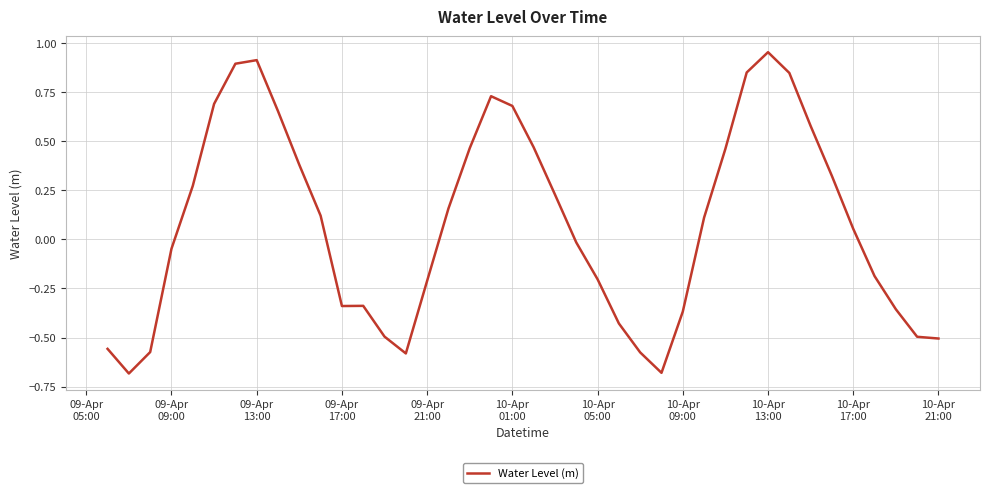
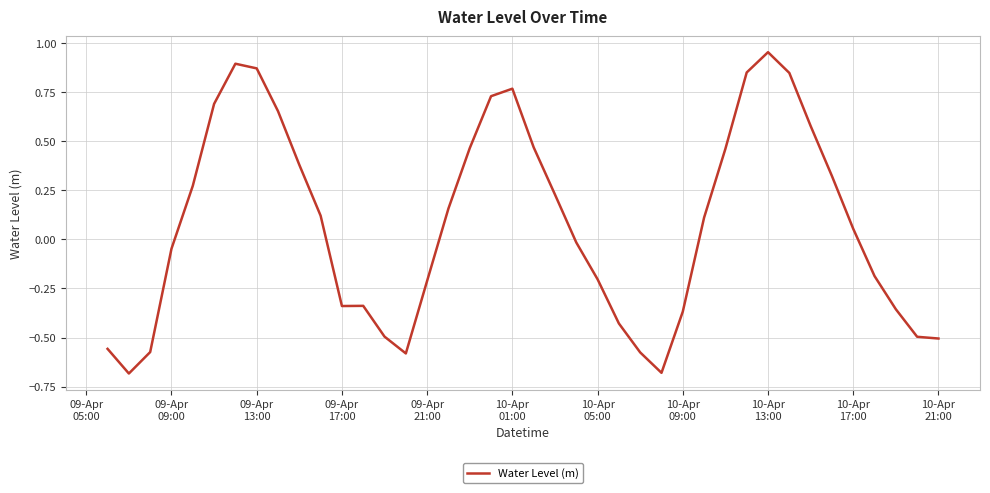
  {
    "09-Apr 09:00": -0.05,
-   "09-Apr 13:00": 0.91,
+   "09-Apr 13:00": 0.87,
    "09-Apr 17:00": -0.34,
    "09-Apr 21:00": -0.21,
-   "10-Apr 01:00": 0.68,
+   "10-Apr 01:00": 0.77,
    "10-Apr 05:00": -0.20,
    "10-Apr 09:00": -0.37,
    "10-Apr 13:00": 0.95,
    "10-Apr 17:00": 0.05,
    "10-Apr 21:00": -0.51
  }
